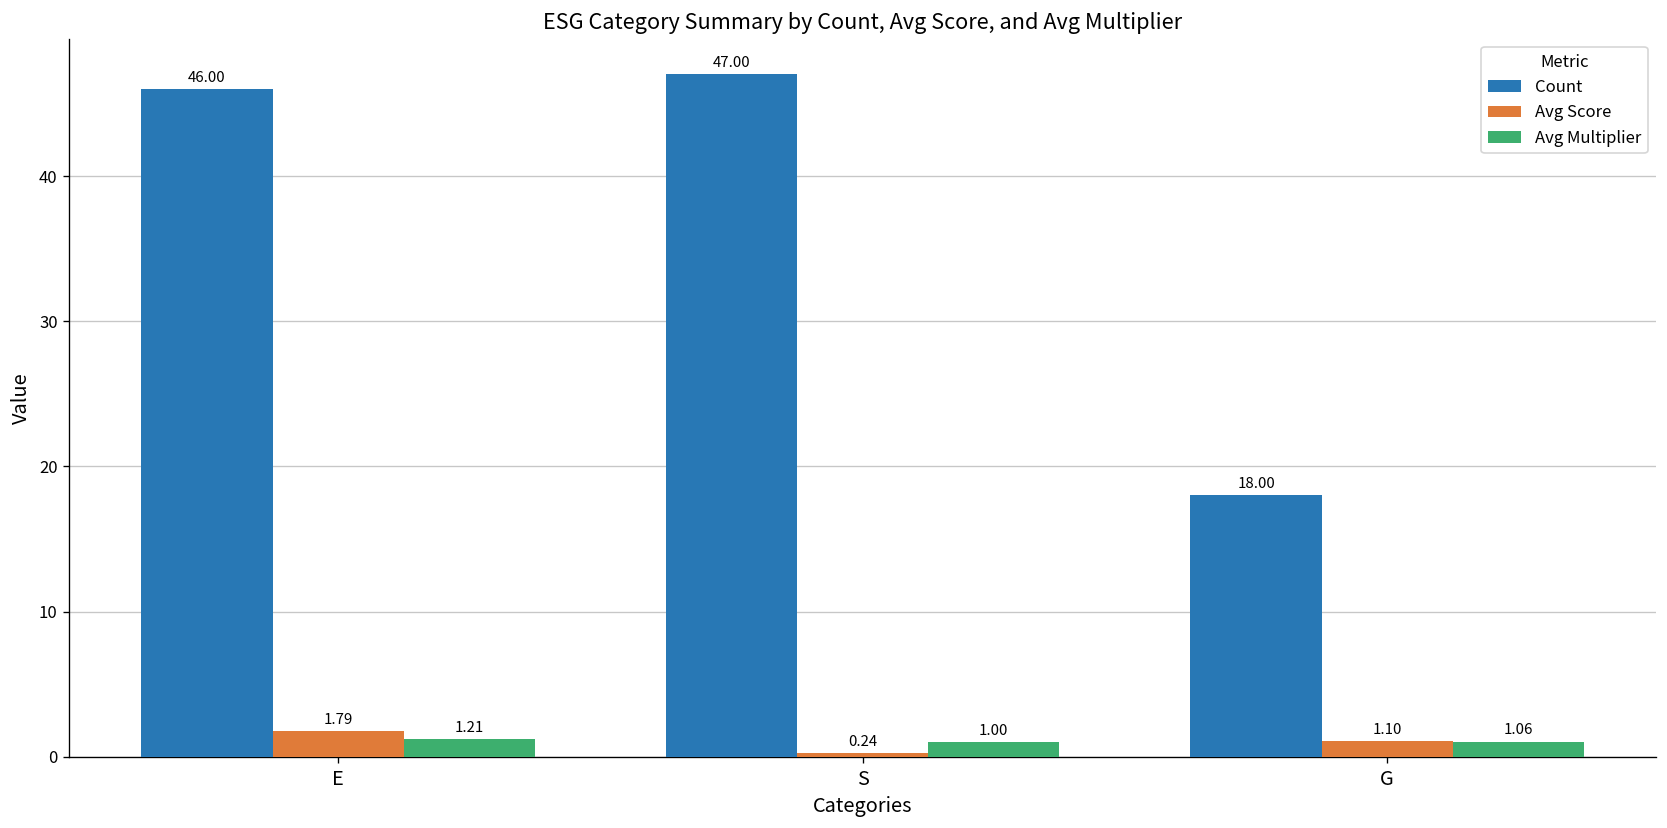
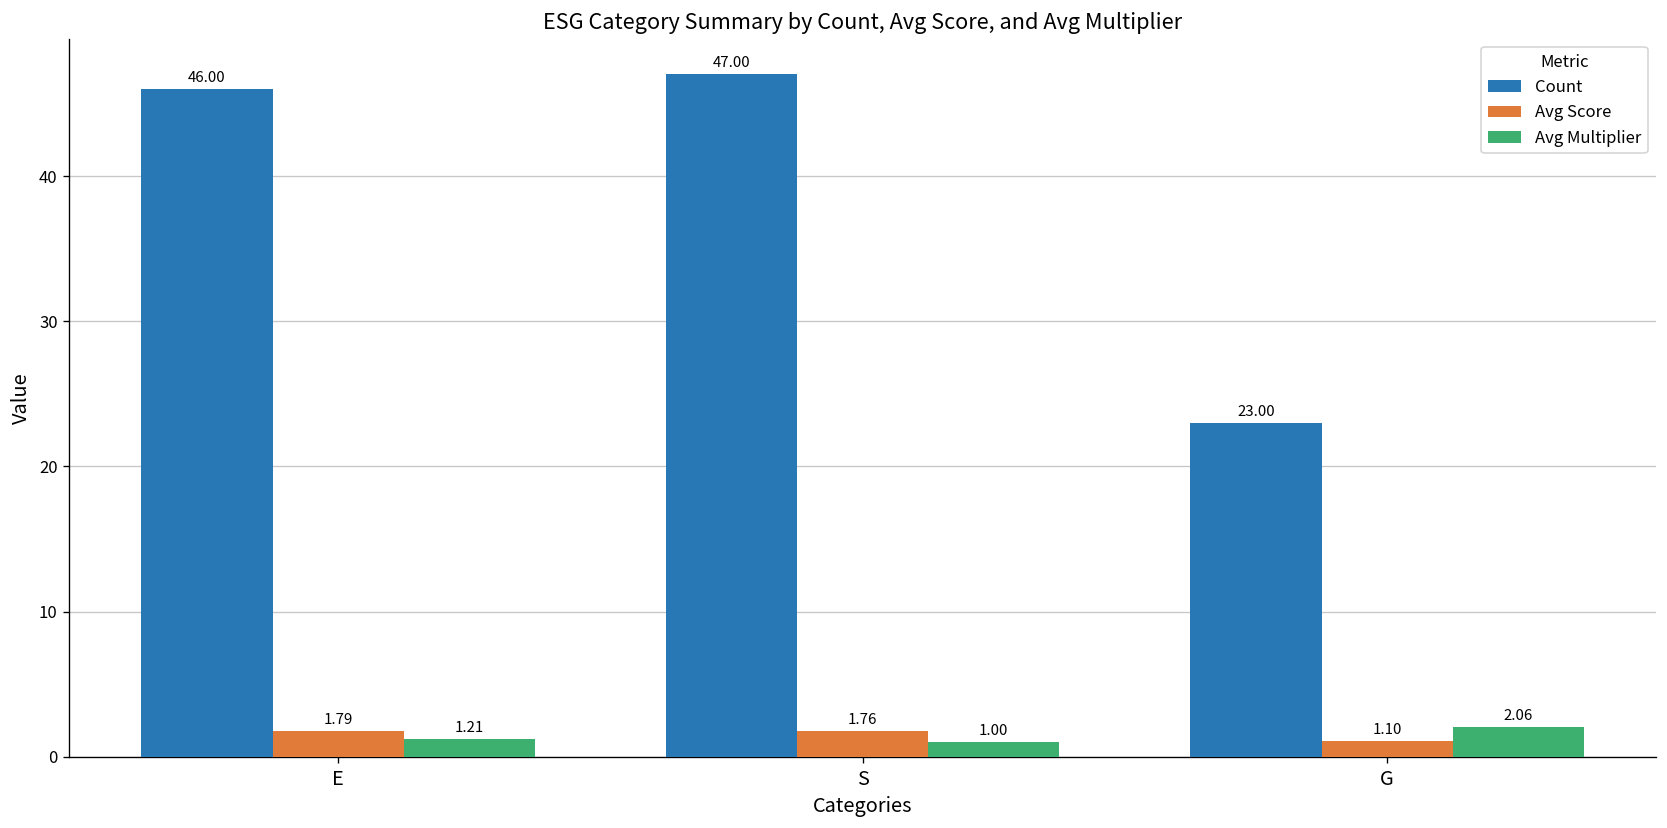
  {
    "Count": {
      "E": 46.00,
      "S": 47.00,
-     "G": 18.00
+     "G": 23.00
    },
    "Avg Score": {
      "E": 1.79,
-     "S": 0.24,
+     "S": 1.76,
      "G": 1.10
    },
    "Avg Multiplier": {
      "E": 1.21,
      "S": 1.00,
-     "G": 1.06
+     "G": 2.06
    }
  }
